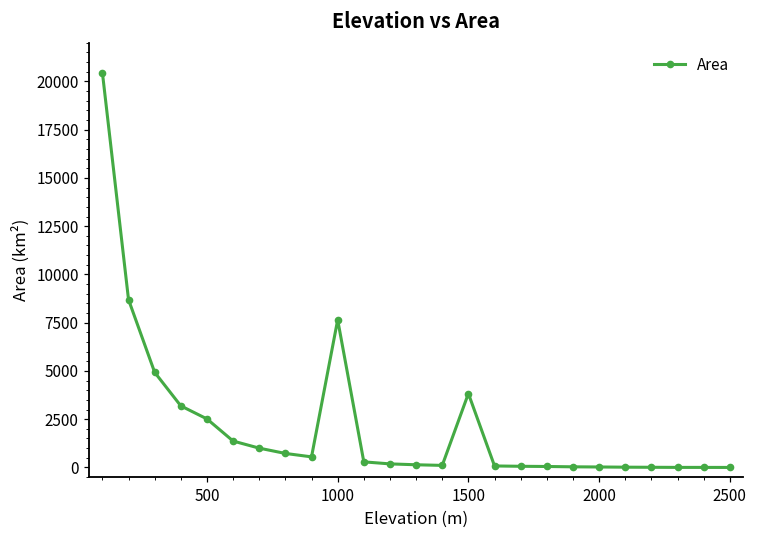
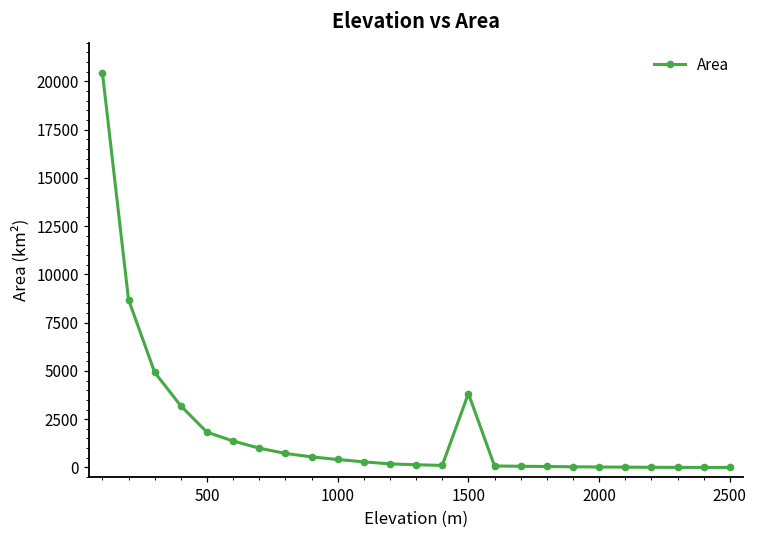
  {
-   "500": 2500,
-   "1000": 7600,
+   "500": 1800,
+   "1000": 400,
    "1500": 3800,
    "2000": 0,
    "2500": 0
  }
